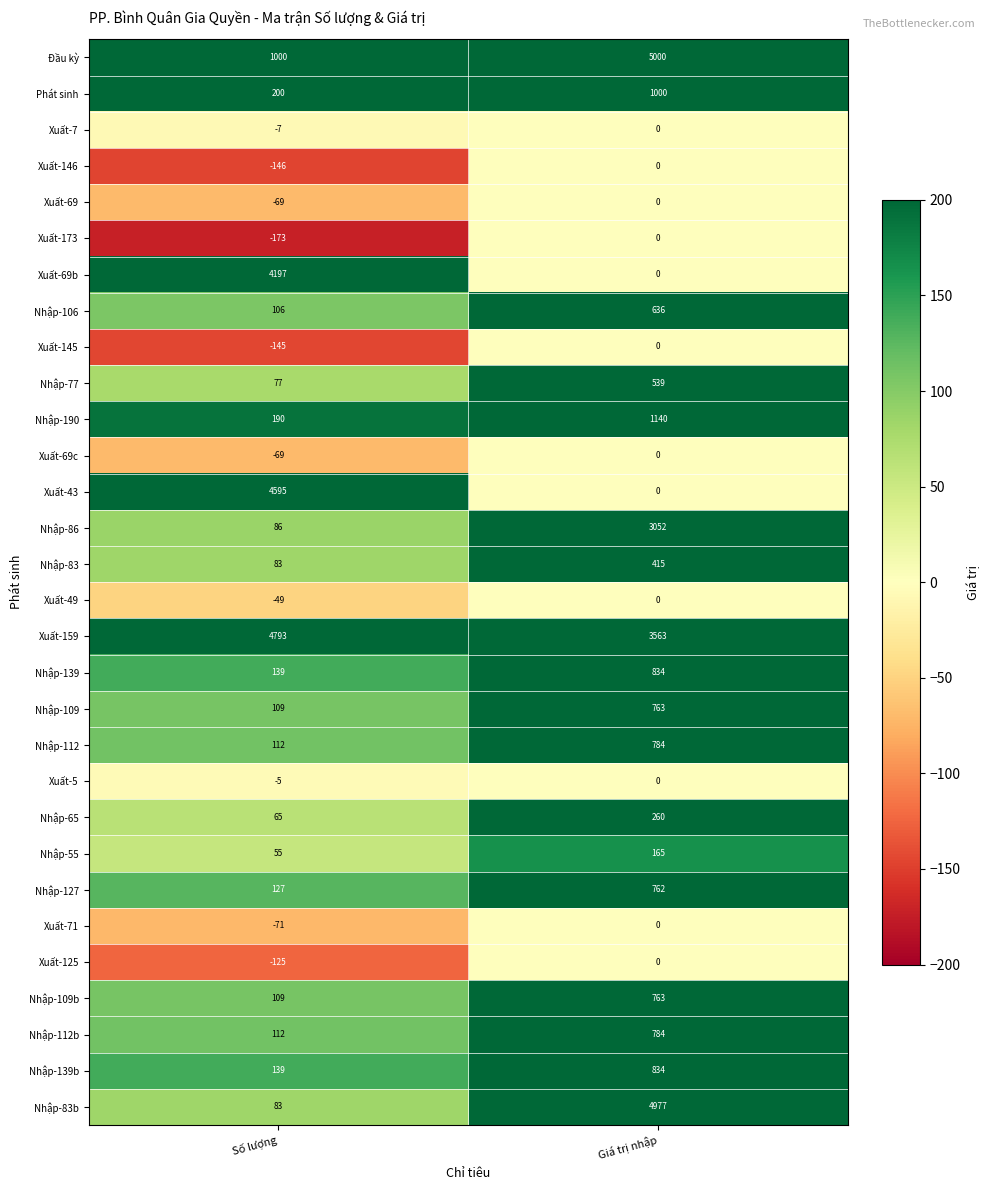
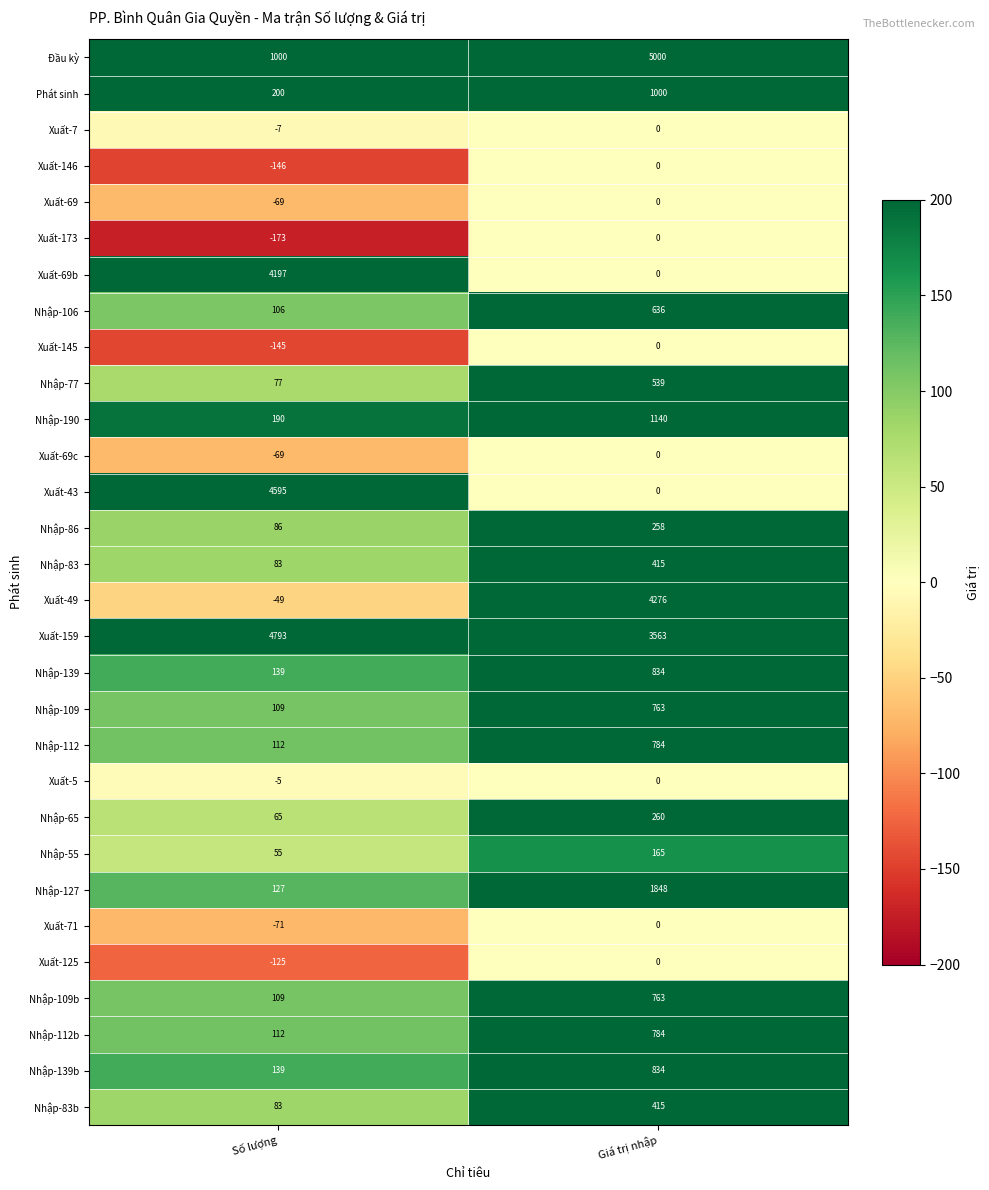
  {
    "Đầu kỳ": {
      "Số lượng": 1000,
      "Giá trị nhập": 5000
    },
    "Phát sinh": {
      "Số lượng": 200,
      "Giá trị nhập": 1000
    },
    "Xuất-7": {
      "Số lượng": -7,
      "Giá trị nhập": 0
    },
    "Xuất-146": {
      "Số lượng": -146,
      "Giá trị nhập": 0
    },
    "Xuất-69": {
      "Số lượng": -69,
      "Giá trị nhập": 0
    },
    "Xuất-173": {
      "Số lượng": -173,
      "Giá trị nhập": 0
    },
    "Xuất-69b": {
      "Số lượng": 4197,
      "Giá trị nhập": 0
    },
    "Nhập-106": {
      "Số lượng": 106,
      "Giá trị nhập": 636
    },
    "Xuất-145": {
      "Số lượng": -145,
      "Giá trị nhập": 0
    },
    "Nhập-77": {
      "Số lượng": 77,
      "Giá trị nhập": 539
    },
    "Nhập-190": {
      "Số lượng": 190,
      "Giá trị nhập": 1140
    },
    "Xuất-69c": {
      "Số lượng": -69,
      "Giá trị nhập": 0
    },
    "Xuất-43": {
      "Số lượng": 4595,
      "Giá trị nhập": 0
    },
    "Nhập-86": {
      "Số lượng": 86,
-     "Giá trị nhập": 3052
+     "Giá trị nhập": 258
    },
    "Nhập-83": {
      "Số lượng": 83,
      "Giá trị nhập": 415
    },
    "Xuất-49": {
      "Số lượng": -49,
-     "Giá trị nhập": 0
+     "Giá trị nhập": 4276
    },
    "Xuất-159": {
      "Số lượng": 4793,
      "Giá trị nhập": 3563
    },
    "Nhập-139": {
      "Số lượng": 139,
      "Giá trị nhập": 834
    },
    "Nhập-109": {
      "Số lượng": 109,
      "Giá trị nhập": 763
    },
    "Nhập-112": {
      "Số lượng": 112,
      "Giá trị nhập": 784
    },
    "Xuất-5": {
      "Số lượng": -5,
      "Giá trị nhập": 0
    },
    "Nhập-65": {
      "Số lượng": 65,
      "Giá trị nhập": 260
    },
    "Nhập-55": {
      "Số lượng": 55,
      "Giá trị nhập": 165
    },
    "Nhập-127": {
      "Số lượng": 127,
-     "Giá trị nhập": 762
+     "Giá trị nhập": 1848
    },
    "Xuất-71": {
      "Số lượng": -71,
      "Giá trị nhập": 0
    },
    "Xuất-125": {
      "Số lượng": -125,
      "Giá trị nhập": 0
    },
    "Nhập-109b": {
      "Số lượng": 109,
      "Giá trị nhập": 763
    },
    "Nhập-112b": {
      "Số lượng": 112,
      "Giá trị nhập": 784
    },
    "Nhập-139b": {
      "Số lượng": 139,
      "Giá trị nhập": 834
    },
    "Nhập-83b": {
      "Số lượng": 83,
-     "Giá trị nhập": 4977
+     "Giá trị nhập": 415
    }
  }
